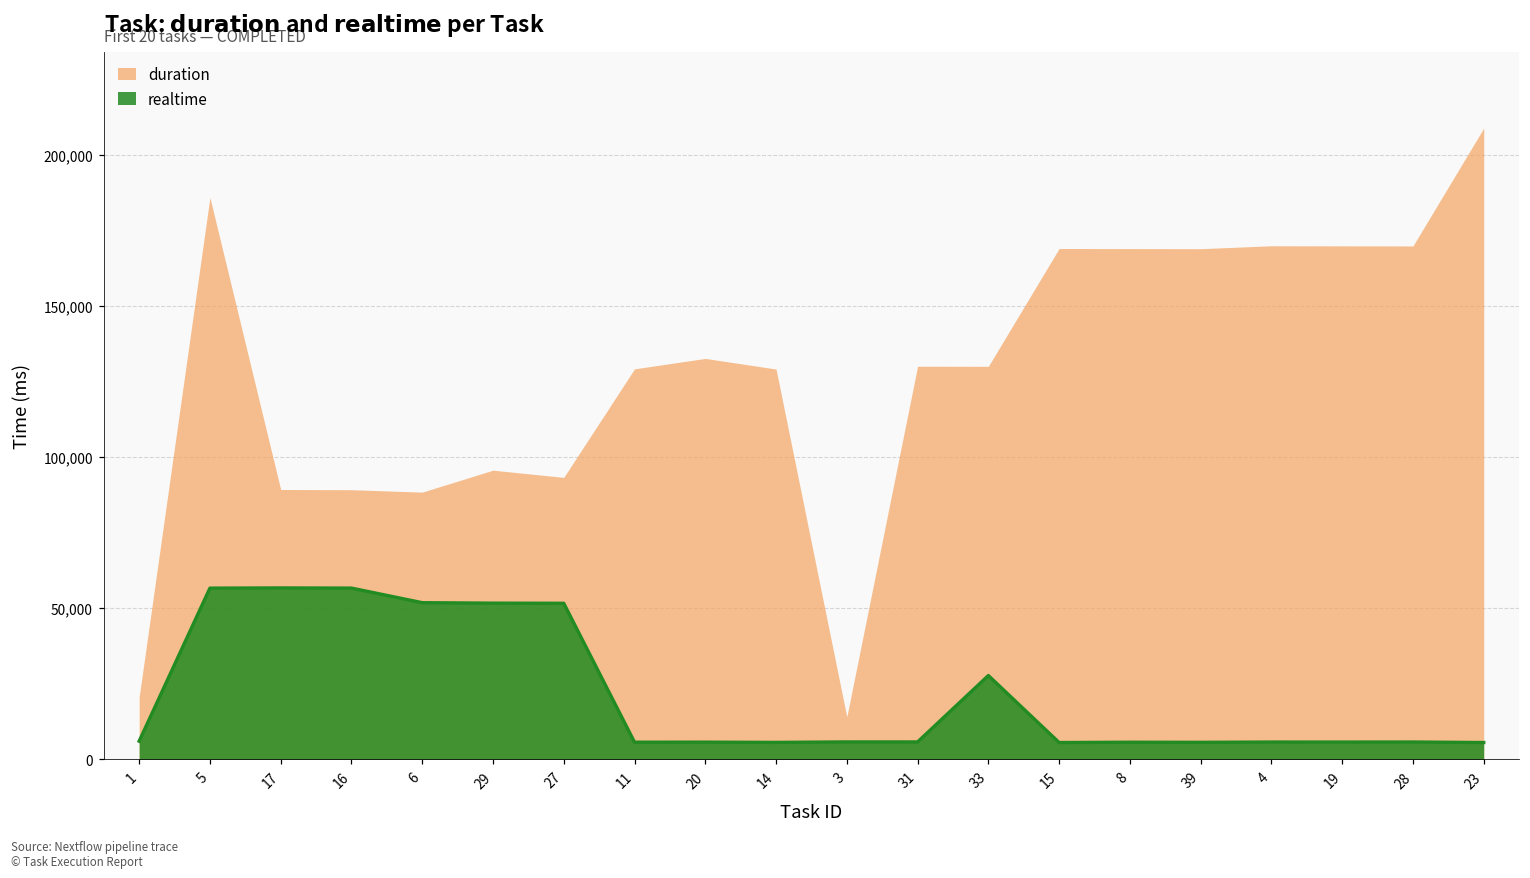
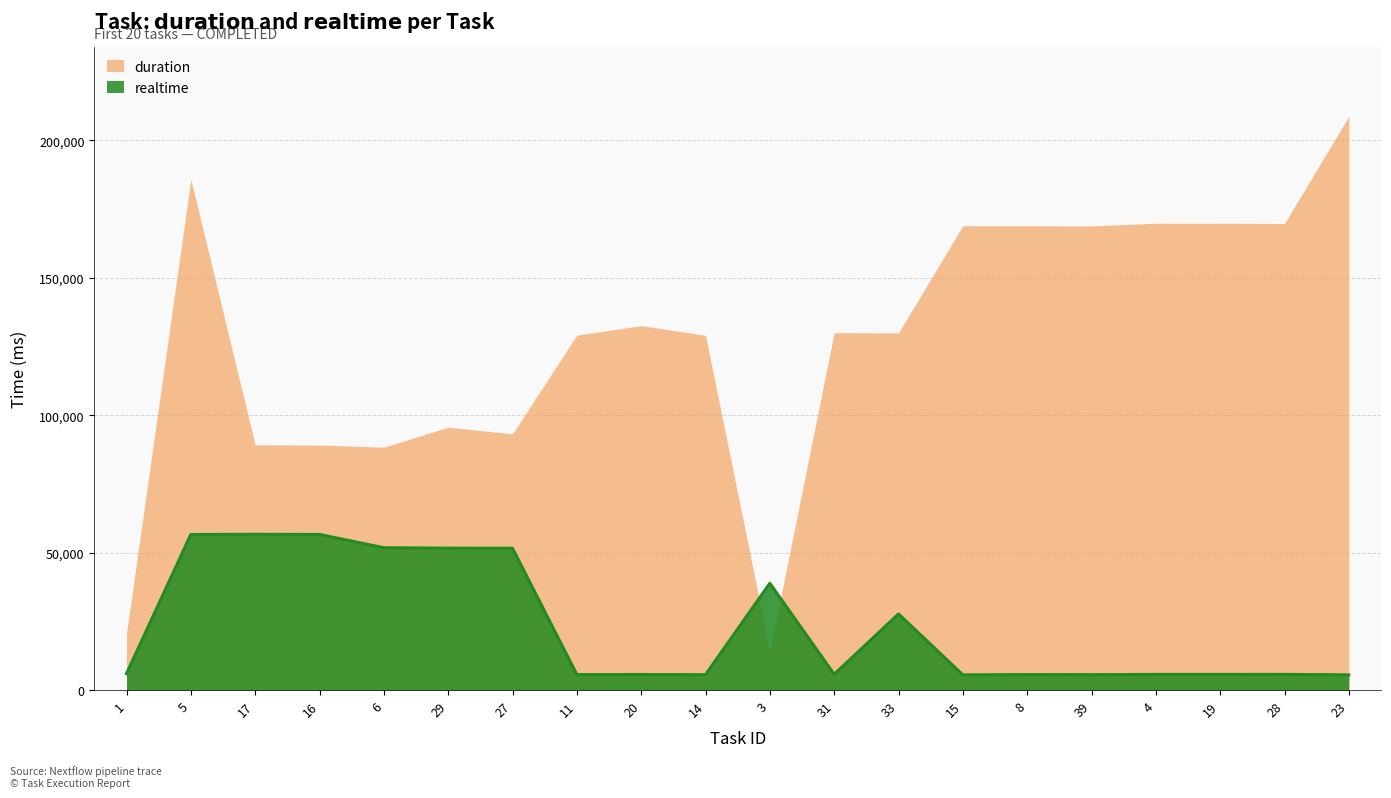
  {
    "duration": {
      "1": "21,000",
      "5": "186,000",
      "17": "89,000",
      "16": "89,000",
      "6": "88,000",
      "29": "96,000",
      "27": "93,000",
      "11": "129,000",
      "20": "133,000",
      "14": "129,000",
      "3": "14,000",
      "31": "130,000",
      "33": "130,000",
      "15": "169,000",
      "8": "169,000",
      "39": "169,000",
      "4": "170,000",
      "19": "170,000",
      "28": "170,000",
      "23": "209,000"
    },
    "realtime": {
      "1": "6,000",
      "5": "57,000",
      "17": "57,000",
      "16": "57,000",
      "6": "52,000",
      "29": "52,000",
      "27": "52,000",
      "11": "6,000",
      "20": "6,000",
      "14": "6,000",
-     "3": "6,000",
+     "3": "39,000",
      "31": "6,000",
      "33": "28,000",
      "15": "6,000",
      "8": "6,000",
      "39": "6,000",
      "4": "6,000",
      "19": "6,000",
      "28": "6,000",
      "23": "6,000"
    }
  }
